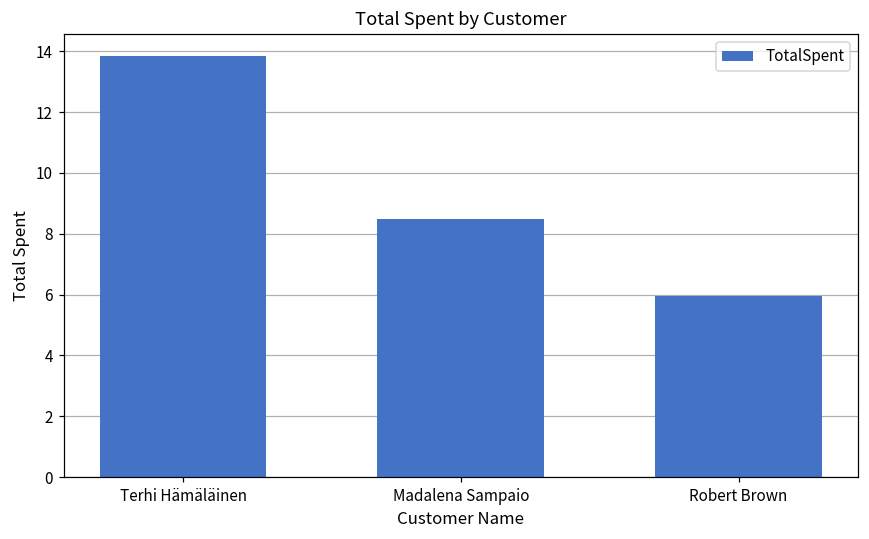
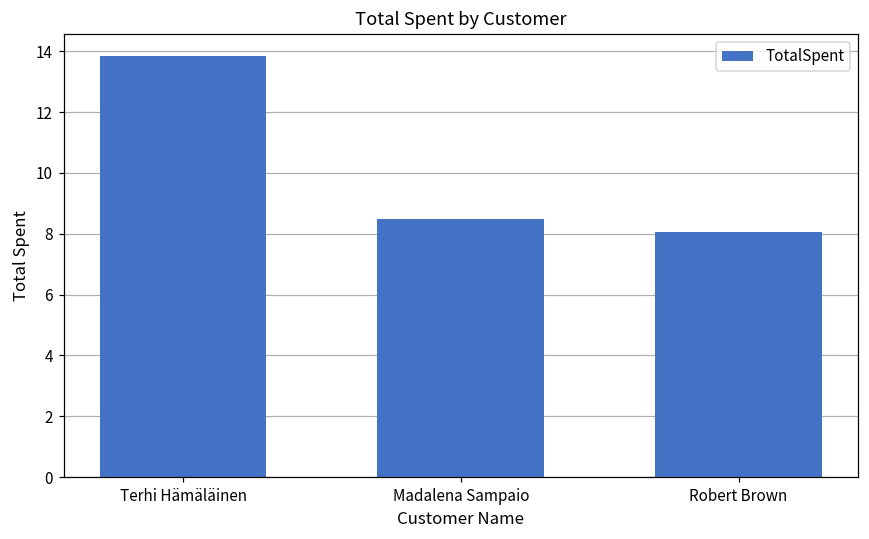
  {
    "Terhi Hämäläinen": 13.9,
    "Madalena Sampaio": 8.5,
-   "Robert Brown": 5.9
+   "Robert Brown": 8.1
  }
